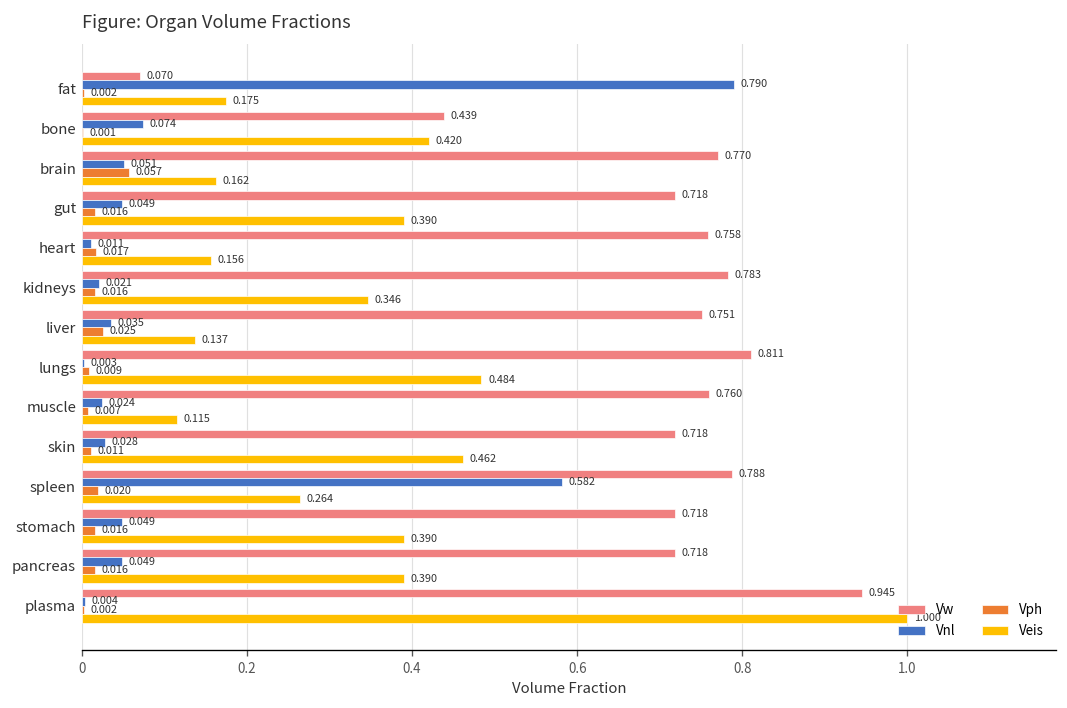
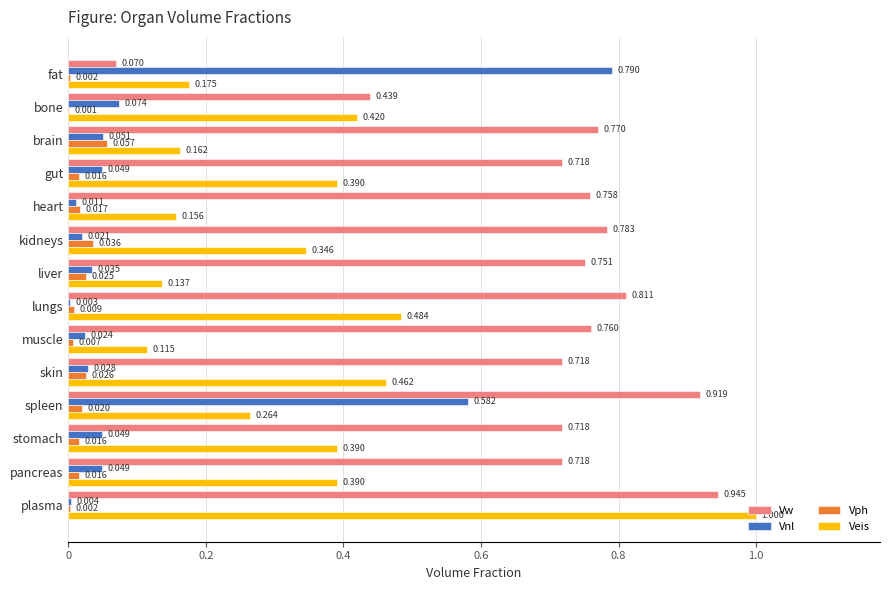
  {
    "Vw": {
      "fat": 0.070,
      "bone": 0.439,
      "brain": 0.770,
      "gut": 0.718,
      "heart": 0.758,
      "kidneys": 0.783,
      "liver": 0.751,
      "lungs": 0.811,
      "muscle": 0.760,
      "skin": 0.718,
-     "spleen": 0.788,
+     "spleen": 0.919,
      "stomach": 0.718,
      "pancreas": 0.718,
      "plasma": 0.945
    },
    "Vnl": {
      "fat": 0.790,
      "bone": 0.074,
      "gut": 0.049,
      "muscle": 0.024,
      "skin": 0.028,
      "spleen": 0.582,
      "stomach": 0.049,
      "pancreas": 0.049
    },
    "Vph": {
      "fat": 0.002,
      "bone": 0.001,
      "gut": 0.016,
-     "kidneys": 0.016,
+     "kidneys": 0.036,
      "muscle": 0.007,
-     "skin": 0.011,
+     "skin": 0.026,
      "spleen": 0.020,
      "stomach": 0.016,
      "pancreas": 0.016
    },
    "Veis": {
      "fat": 0.175,
      "bone": 0.420,
      "brain": 0.162,
      "gut": 0.390,
      "heart": 0.156,
      "kidneys": 0.346,
      "liver": 0.137,
      "lungs": 0.484,
      "muscle": 0.115,
      "skin": 0.462,
      "spleen": 0.264,
      "stomach": 0.390,
      "pancreas": 0.390,
      "plasma": 1.000
    }
  }
